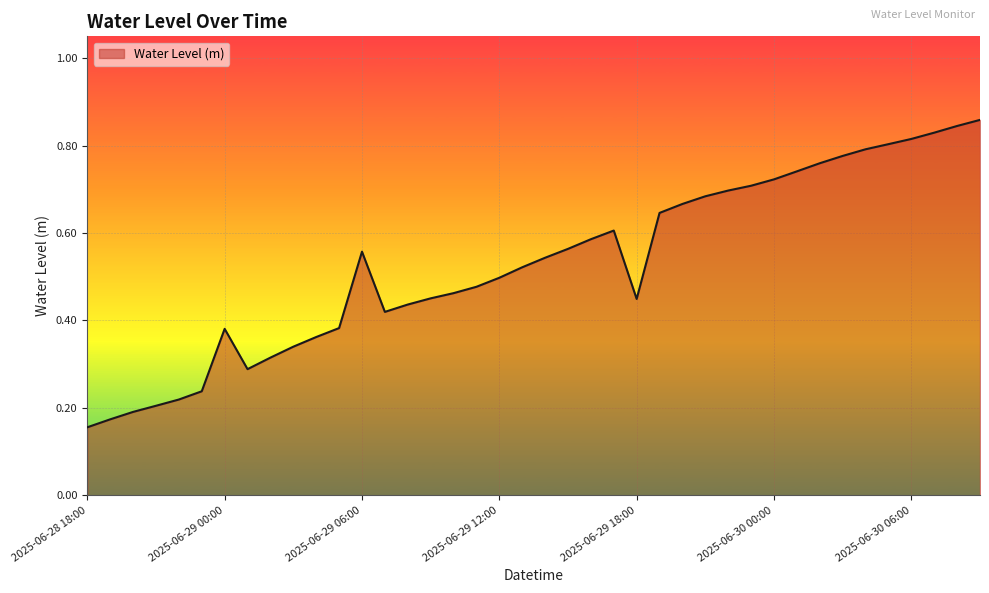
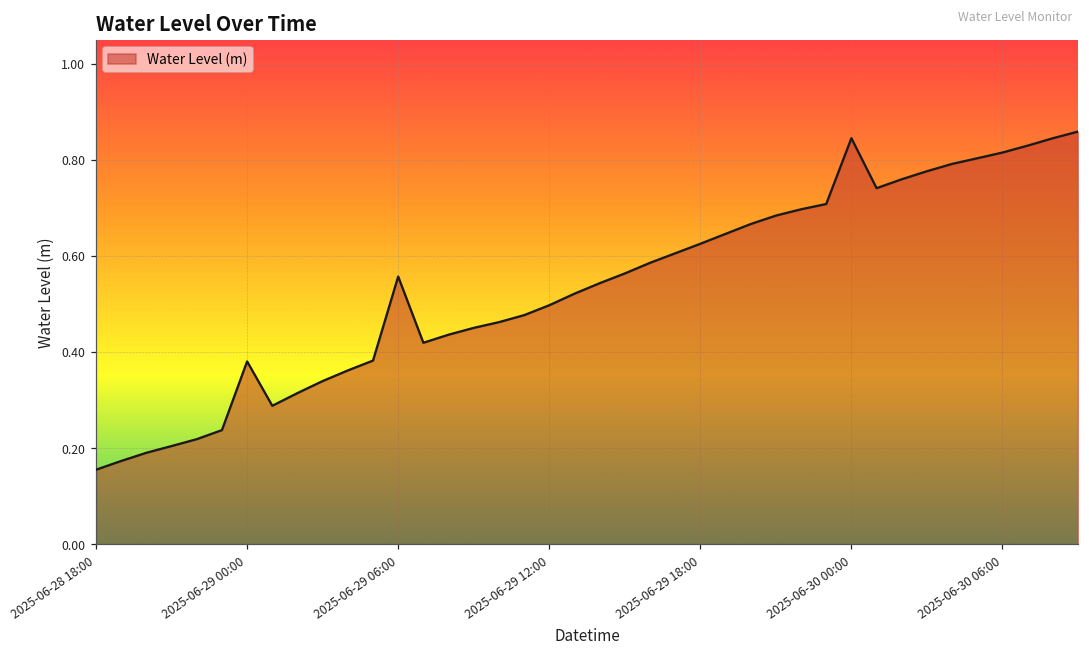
  {
    "2025-06-28 18:00": 0.16,
    "2025-06-29 00:00": 0.38,
    "2025-06-29 06:00": 0.56,
    "2025-06-29 12:00": 0.50,
-   "2025-06-29 18:00": 0.45,
-   "2025-06-30 00:00": 0.72,
+   "2025-06-29 18:00": 0.63,
+   "2025-06-30 00:00": 0.85,
    "2025-06-30 06:00": 0.82
  }
